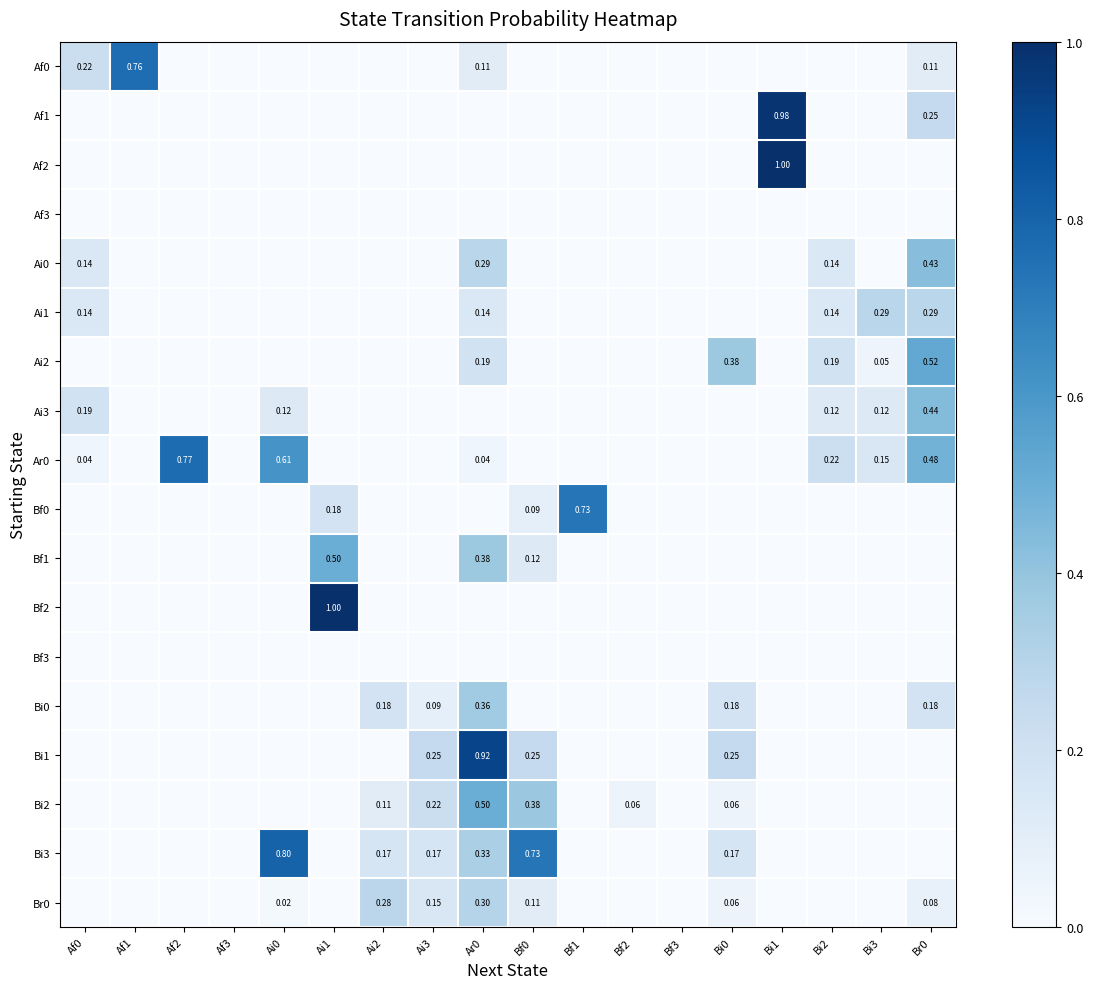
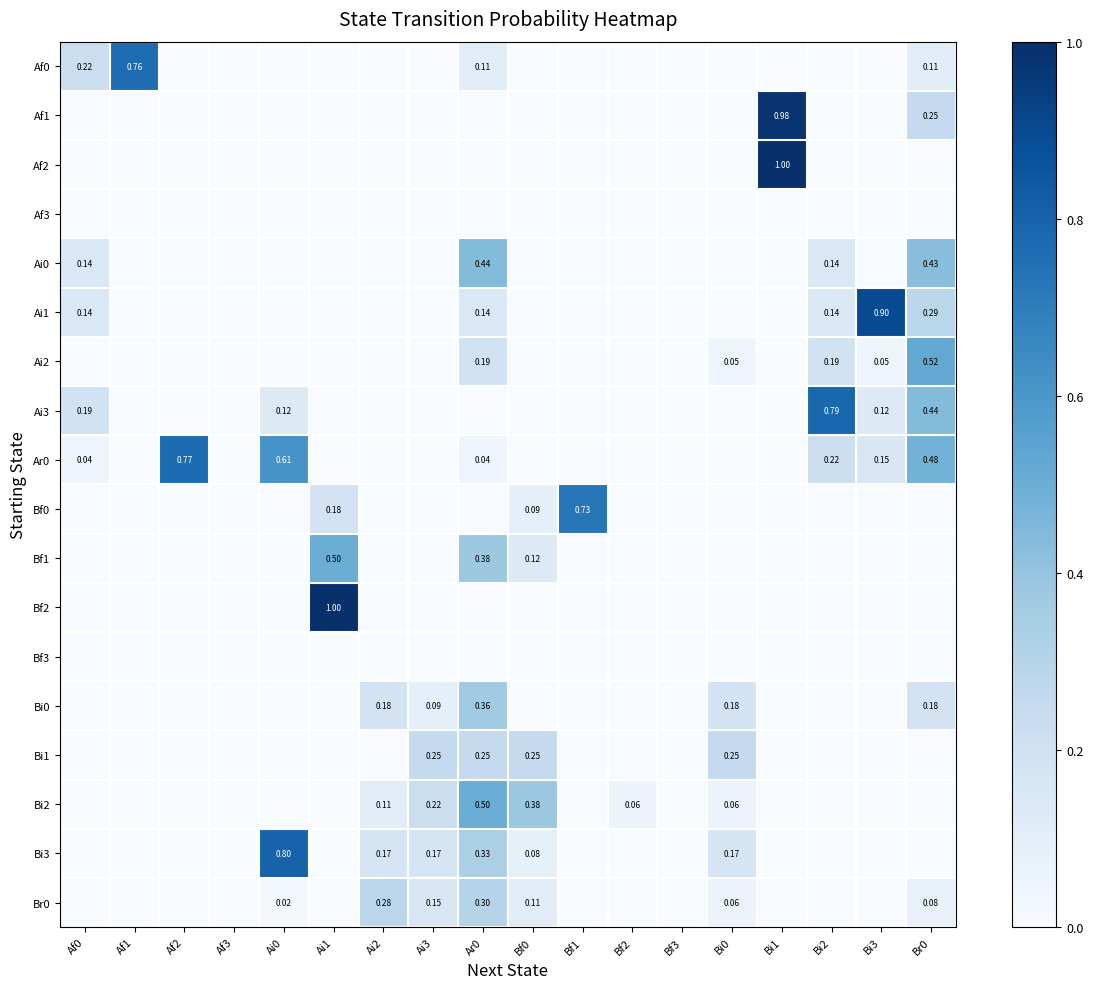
  {
    "Af0": {
      "Af0": 0.22,
      "Af1": 0.76,
      "Ar0": 0.11,
      "Br0": 0.11
    },
    "Af1": {
      "Bi1": 0.98,
      "Br0": 0.25
    },
    "Af2": {
      "Bi1": 1.00
    },
    "Ai0": {
      "Af0": 0.14,
-     "Ar0": 0.29,
+     "Ar0": 0.44,
      "Bi2": 0.14,
      "Br0": 0.43
    },
    "Ai1": {
      "Af0": 0.14,
      "Ar0": 0.14,
      "Bi2": 0.14,
-     "Bi3": 0.29,
+     "Bi3": 0.90,
      "Br0": 0.29
    },
    "Ai2": {
      "Ar0": 0.19,
-     "Bi0": 0.38,
+     "Bi0": 0.05,
      "Bi2": 0.19,
      "Bi3": 0.05,
      "Br0": 0.52
    },
    "Ai3": {
      "Af0": 0.19,
      "Ai0": 0.12,
-     "Bi2": 0.12,
+     "Bi2": 0.79,
      "Bi3": 0.12,
      "Br0": 0.44
    },
    "Ar0": {
      "Af0": 0.04,
      "Af2": 0.77,
      "Ai0": 0.61,
      "Ar0": 0.04,
      "Bi2": 0.22,
      "Bi3": 0.15,
      "Br0": 0.48
    },
    "Bf0": {
      "Ai1": 0.18,
      "Bf0": 0.09,
      "Bf1": 0.73
    },
    "Bf1": {
      "Ai1": 0.50,
      "Ar0": 0.38,
      "Bf0": 0.12
    },
    "Bf2": {
      "Ai1": 1.00
    },
    "Bi0": {
      "Ai2": 0.18,
      "Ai3": 0.09,
      "Ar0": 0.36,
      "Bi0": 0.18,
      "Br0": 0.18
    },
    "Bi1": {
      "Ai3": 0.25,
-     "Ar0": 0.92,
+     "Ar0": 0.25,
      "Bf0": 0.25,
      "Bi0": 0.25
    },
    "Bi2": {
      "Ai2": 0.11,
      "Ai3": 0.22,
      "Ar0": 0.50,
      "Bf0": 0.38,
      "Bf2": 0.06,
      "Bi0": 0.06
    },
    "Bi3": {
      "Ai0": 0.80,
      "Ai2": 0.17,
      "Ai3": 0.17,
      "Ar0": 0.33,
-     "Bf0": 0.73,
+     "Bf0": 0.08,
      "Bi0": 0.17
    },
    "Br0": {
      "Ai0": 0.02,
      "Ai2": 0.28,
      "Ai3": 0.15,
      "Ar0": 0.30,
      "Bf0": 0.11,
      "Bi0": 0.06,
      "Br0": 0.08
    }
  }
